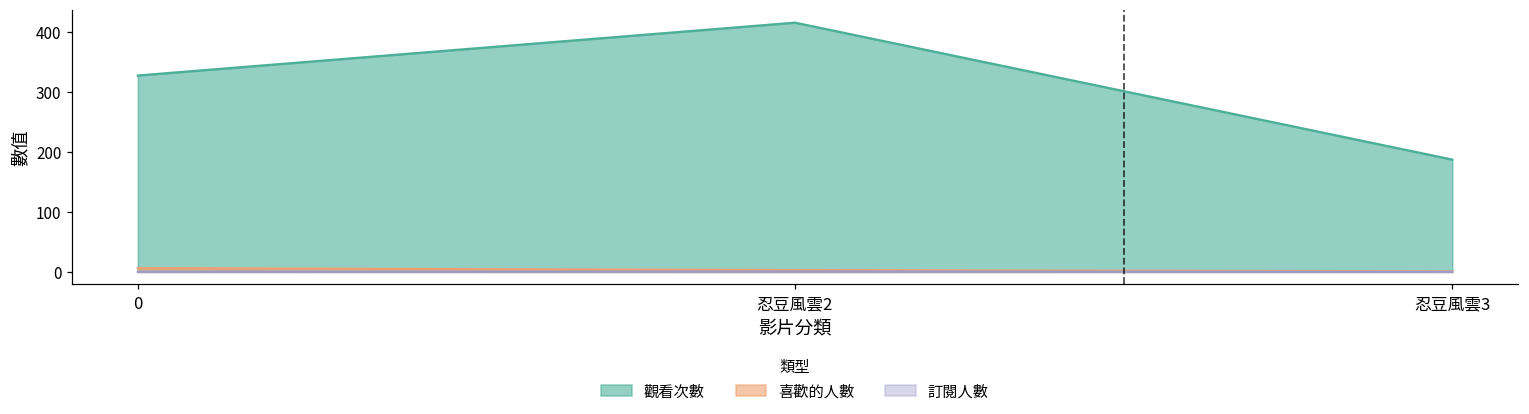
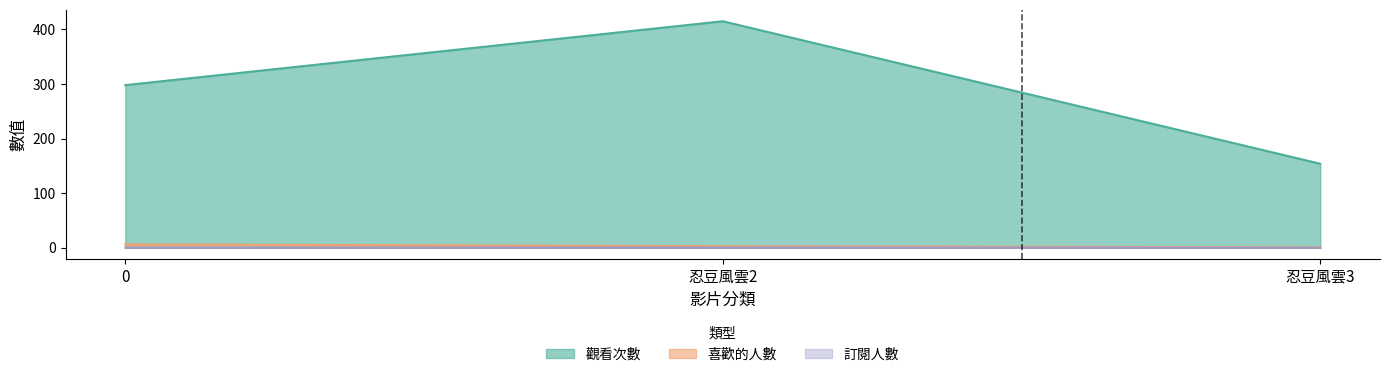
  {
    "觀看次數": {
-     "0": 330,
+     "0": 300,
      "忍豆風雲2": 420,
-     "忍豆風雲3": 190
+     "忍豆風雲3": 150
    },
    "喜歡的人數": {
      "0": 10
    },
    "訂閱人數": {
      "0": 0
    }
  }
